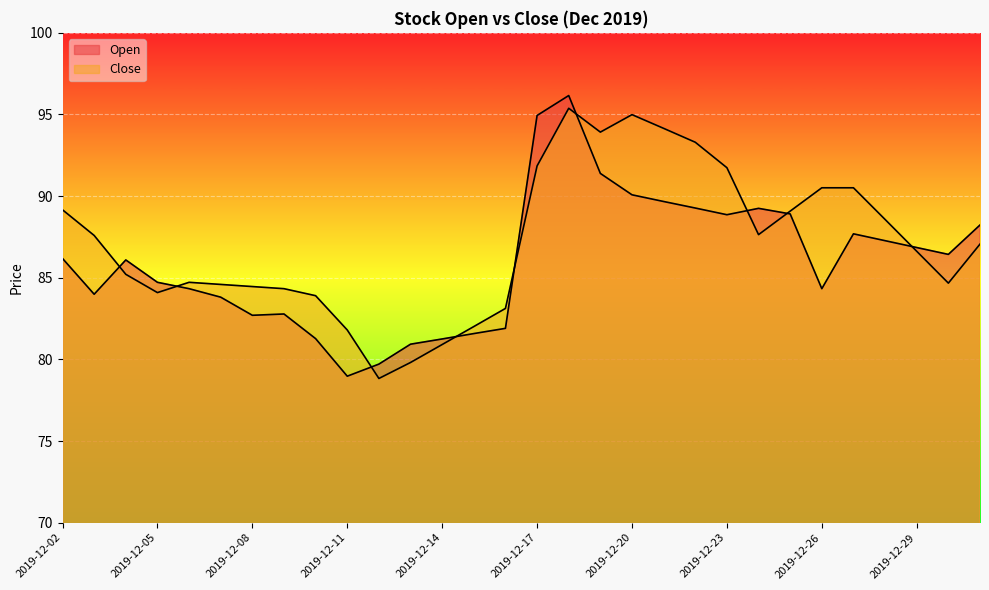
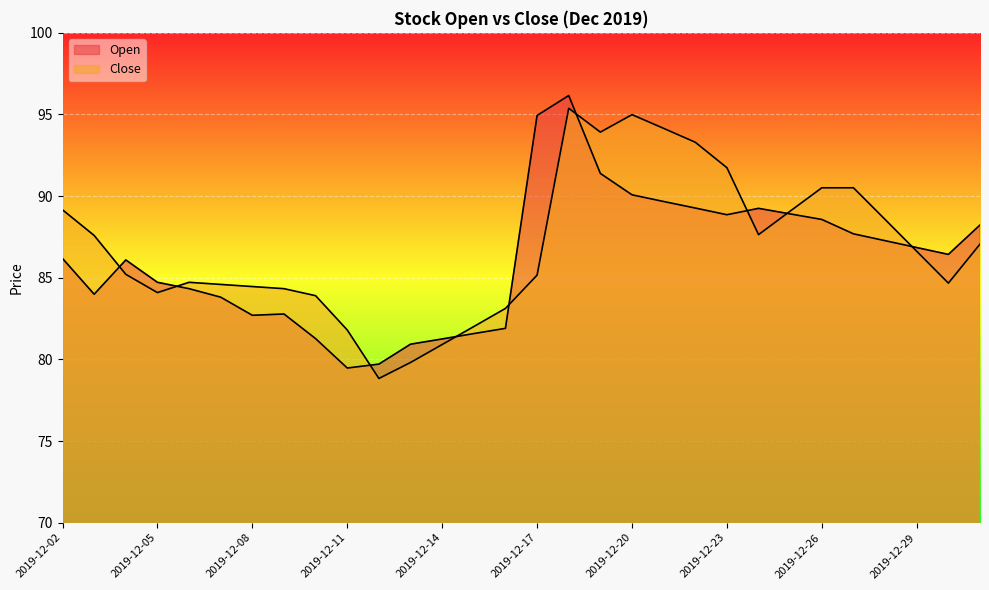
  {
    "Open": {
      "2019-12-02": 86.2,
      "2019-12-05": 84.7,
      "2019-12-08": 82.7,
-     "2019-12-11": 79.0,
+     "2019-12-11": 79.5,
      "2019-12-14": 81.3,
      "2019-12-17": 94.9,
      "2019-12-20": 90.1,
      "2019-12-23": 88.9,
-     "2019-12-26": 84.3,
+     "2019-12-26": 88.6,
      "2019-12-29": 86.9
    },
    "Close": {
      "2019-12-02": 89.2,
      "2019-12-05": 84.1,
      "2019-12-08": 84.5,
      "2019-12-11": 81.8,
      "2019-12-14": 80.9,
-     "2019-12-17": 91.9,
+     "2019-12-17": 85.2,
      "2019-12-20": 95.0,
      "2019-12-23": 91.7,
      "2019-12-26": 90.5,
      "2019-12-29": 86.6
    }
  }
